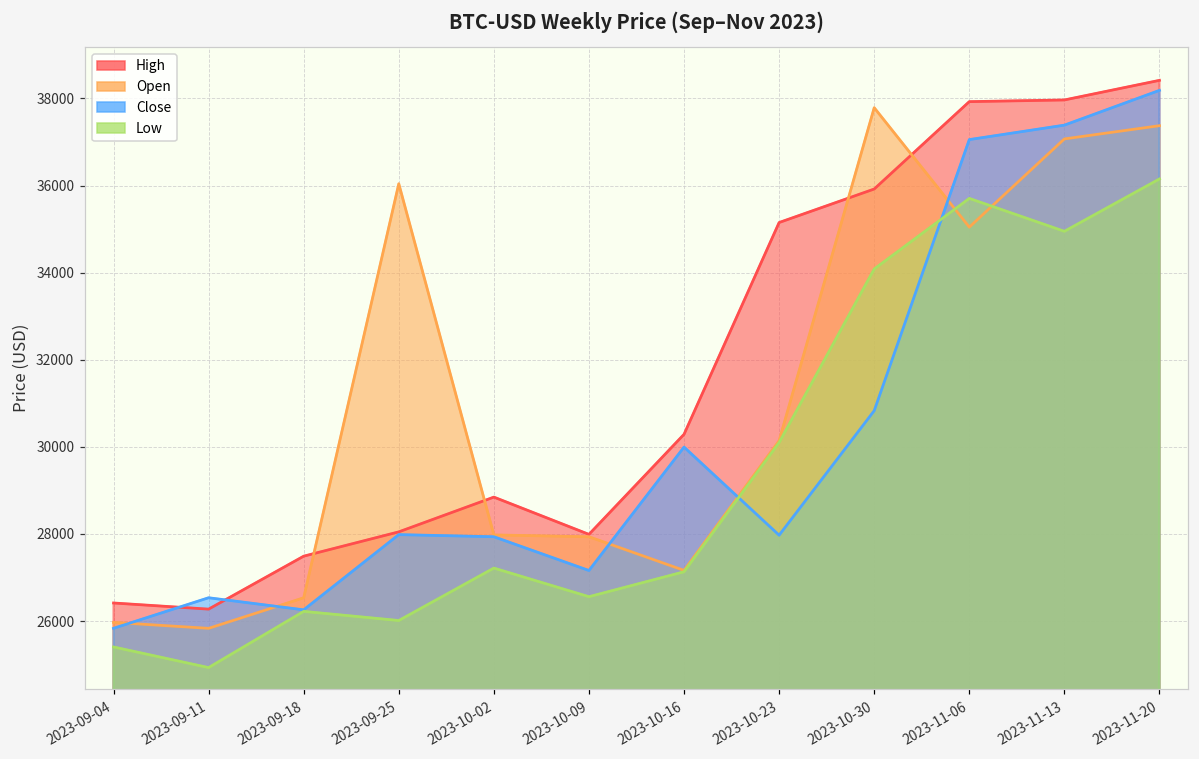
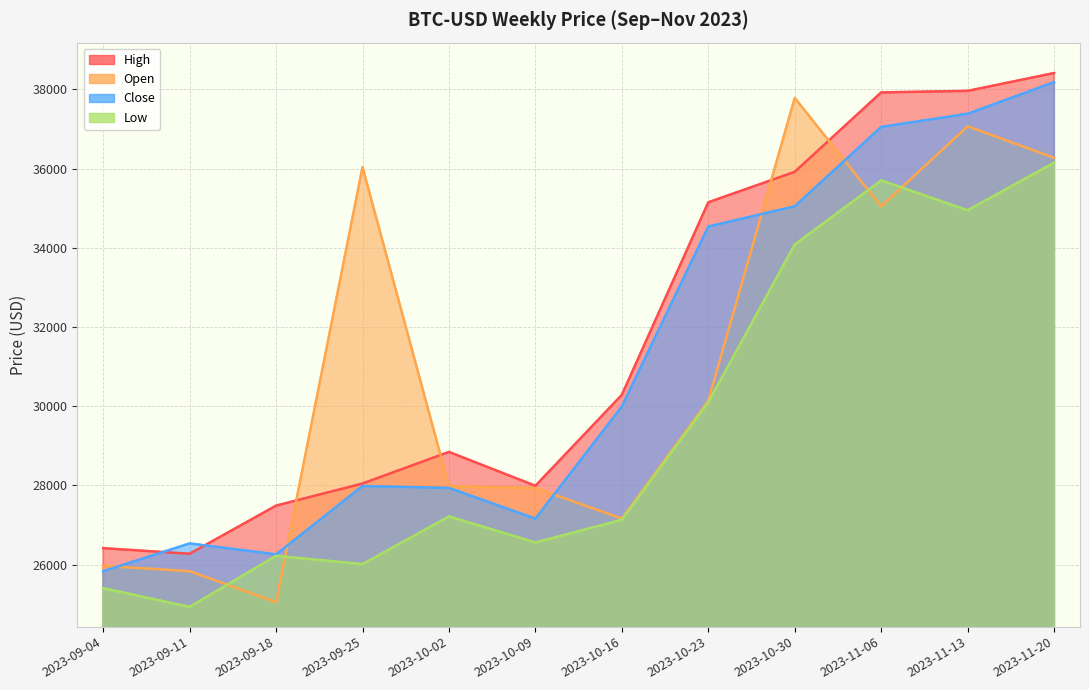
  {
    "High": {
      "2023-09-04": 26400,
      "2023-09-11": 26300,
      "2023-09-18": 27500,
      "2023-10-02": 28800,
      "2023-10-16": 30300,
      "2023-10-23": 35200,
      "2023-10-30": 35900,
      "2023-11-06": 37900,
      "2023-11-13": 38000,
      "2023-11-20": 38400
    },
    "Open": {
      "2023-09-04": 26000,
      "2023-09-11": 25800,
-     "2023-09-18": 26500,
+     "2023-09-18": 25100,
      "2023-09-25": 36000,
      "2023-10-30": 37800,
      "2023-11-06": 35000,
      "2023-11-13": 37100,
-     "2023-11-20": 37400
+     "2023-11-20": 36300
    },
    "Close": {
      "2023-09-04": 25800,
      "2023-09-11": 26500,
      "2023-10-09": 27200,
      "2023-10-16": 30000,
-     "2023-10-23": 28000,
-     "2023-10-30": 30800,
+     "2023-10-23": 34500,
+     "2023-10-30": 35000,
      "2023-11-06": 37100,
      "2023-11-13": 37400,
      "2023-11-20": 38200
    },
    "Low": {
      "2023-09-04": 25400,
      "2023-09-11": 24900,
      "2023-09-25": 26000,
      "2023-10-02": 27200,
      "2023-10-09": 26600,
      "2023-10-30": 34100,
      "2023-11-06": 35700,
      "2023-11-13": 34900,
      "2023-11-20": 36200
    }
  }
